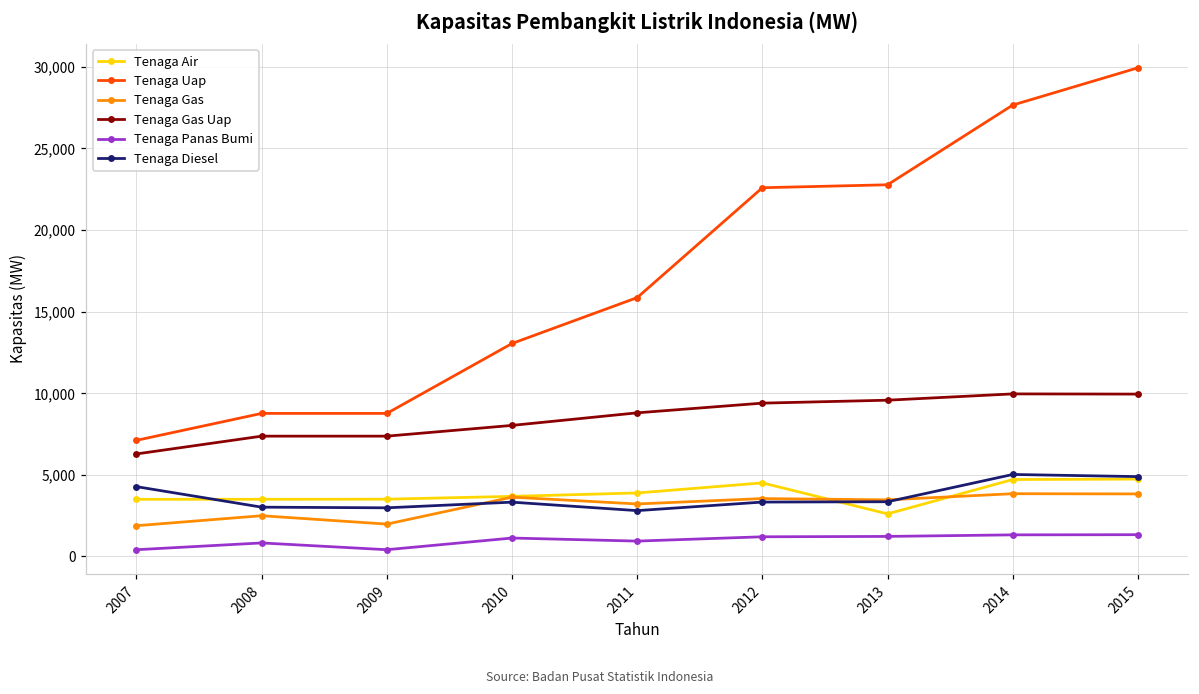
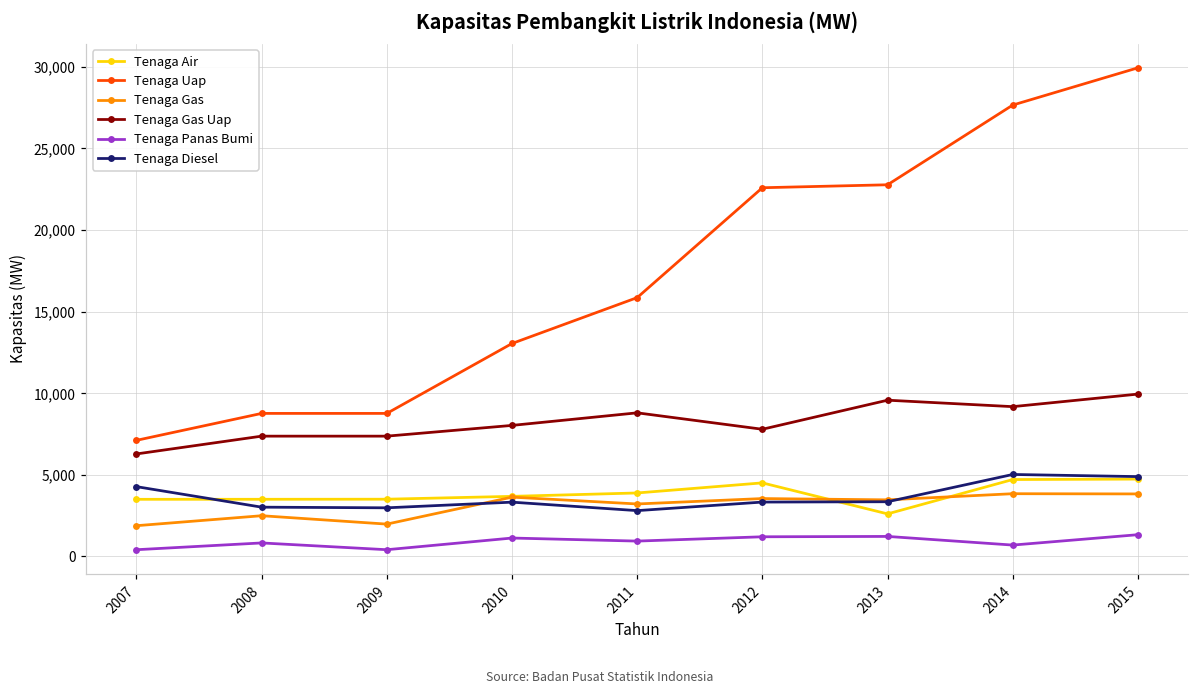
  {
    "Tenaga Air": {
      "2007": "3,500",
      "2008": "3,500",
      "2009": "3,500",
      "2011": "3,900",
      "2012": "4,500",
      "2013": "2,600",
      "2014": "4,700"
    },
    "Tenaga Uap": {
      "2007": "7,100",
      "2008": "8,800",
      "2009": "8,800",
      "2010": "13,000",
      "2011": "15,900",
      "2012": "22,600",
      "2013": "22,800",
      "2014": "27,700",
      "2015": "29,900"
    },
    "Tenaga Gas": {
      "2007": "1,900",
      "2008": "2,500",
      "2009": "2,000",
      "2011": "3,200",
      "2012": "3,500",
      "2014": "3,800",
      "2015": "3,800"
    },
    "Tenaga Gas Uap": {
      "2007": "6,300",
      "2008": "7,400",
      "2009": "7,400",
      "2010": "8,000",
      "2011": "8,800",
-     "2012": "9,400",
+     "2012": "7,800",
      "2013": "9,600",
-     "2014": "10,000",
+     "2014": "9,200",
      "2015": "9,900"
    },
    "Tenaga Panas Bumi": {
      "2007": "400",
      "2008": "800",
      "2009": "400",
      "2010": "1,100",
      "2011": "900",
      "2012": "1,200",
      "2013": "1,200",
-     "2014": "1,300",
+     "2014": "700",
      "2015": "1,300"
    },
    "Tenaga Diesel": {
      "2007": "4,300",
      "2008": "3,000",
      "2009": "3,000",
      "2010": "3,300",
      "2011": "2,800",
      "2012": "3,300",
      "2014": "5,000"
    }
  }
